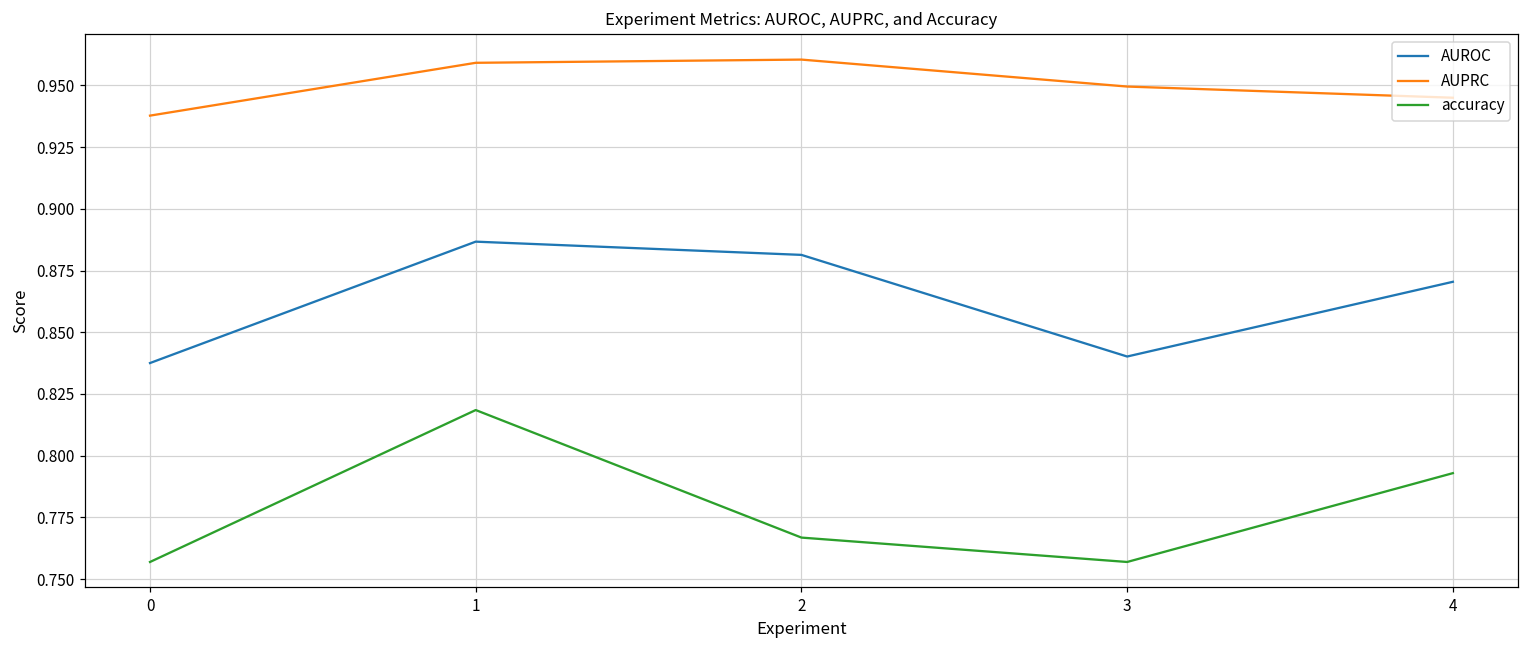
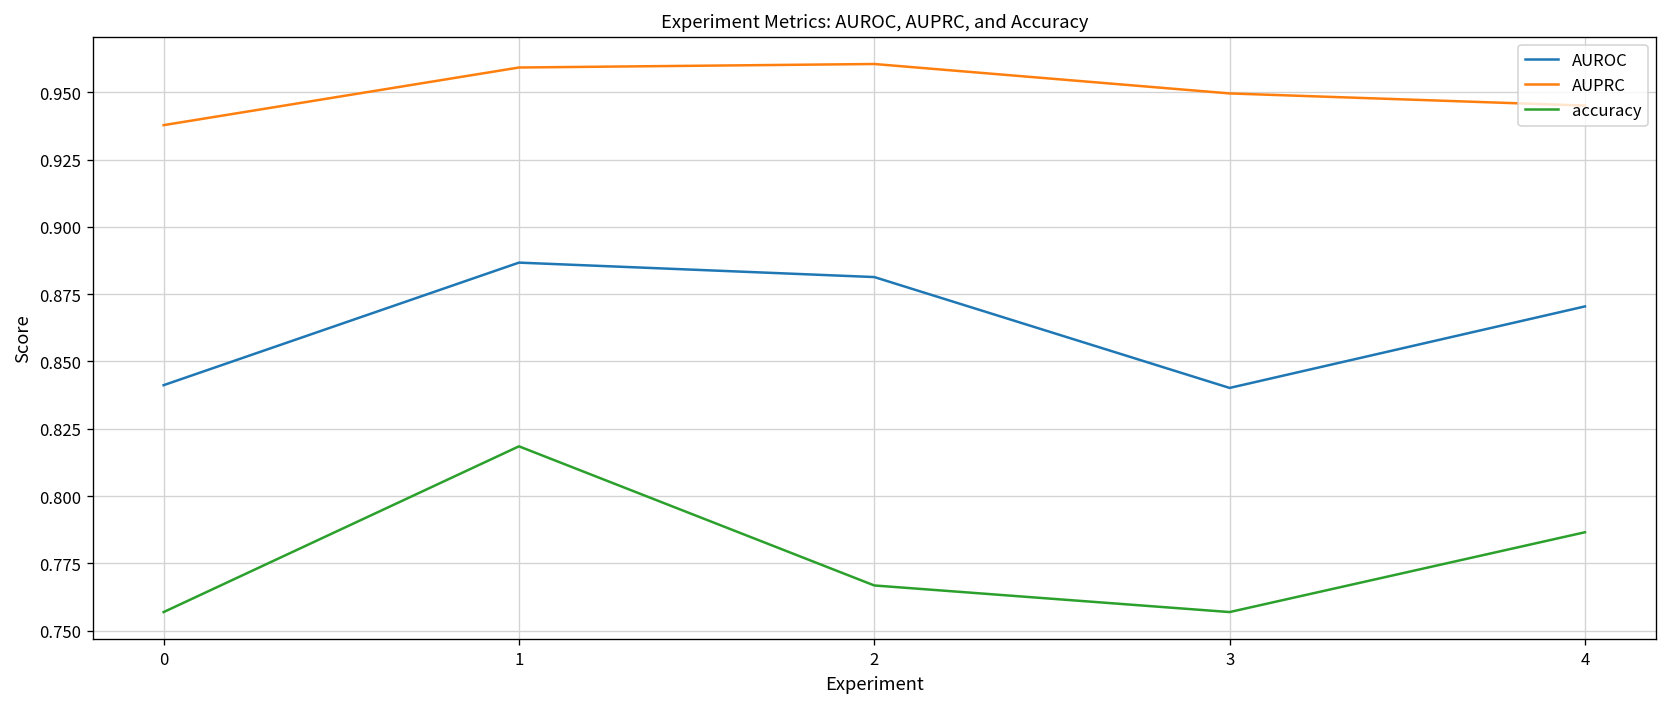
  {
    "AUROC": {
-     "0": 0.838,
+     "0": 0.841,
      "1": 0.887,
      "2": 0.881,
      "3": 0.840,
      "4": 0.870
    },
    "AUPRC": {
      "0": 0.938,
      "1": 0.959,
      "2": 0.960,
      "3": 0.950
    },
    "accuracy": {
      "0": 0.757,
      "1": 0.818,
      "2": 0.767,
      "3": 0.757,
-     "4": 0.793
+     "4": 0.787
    }
  }
